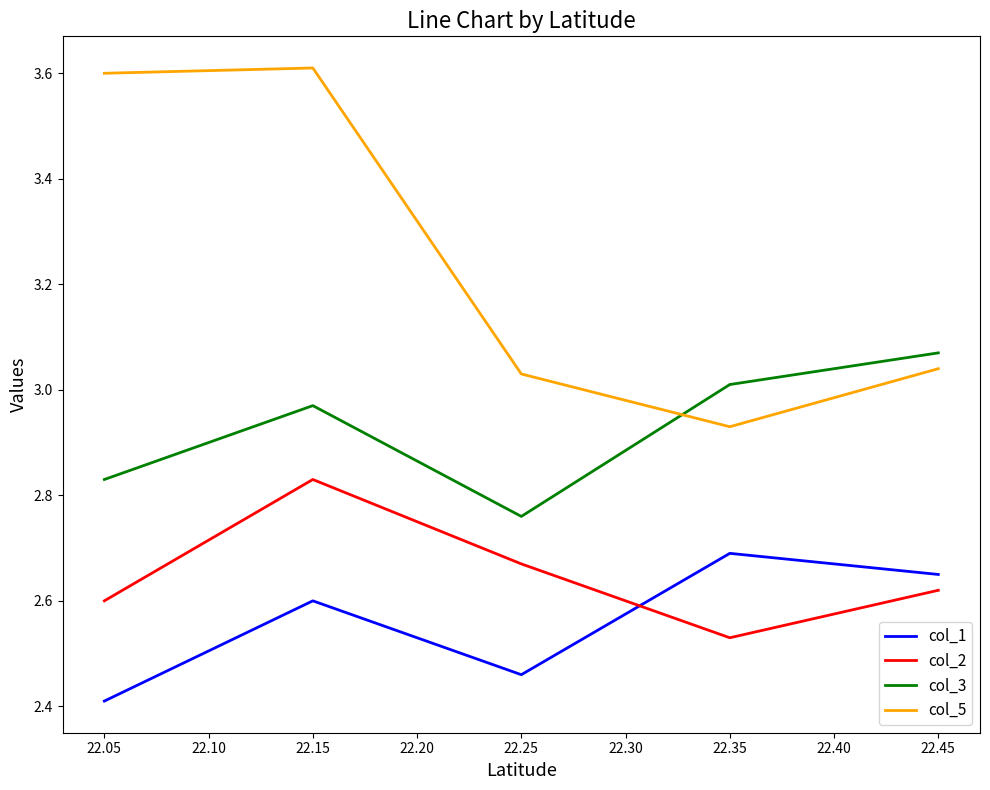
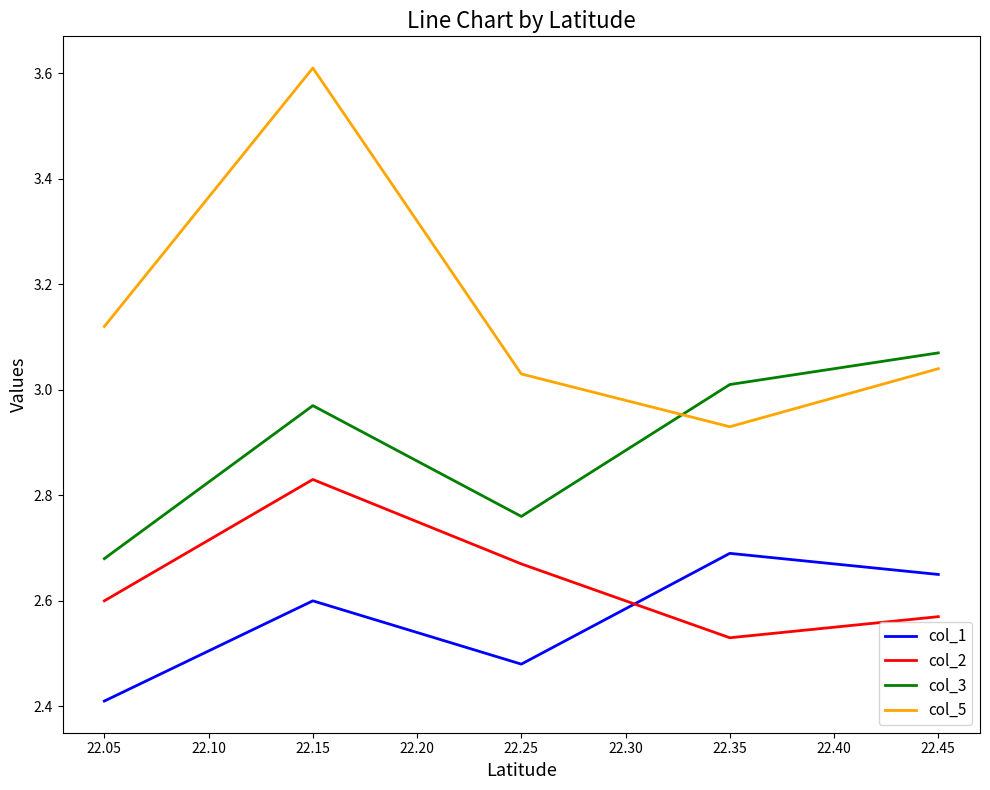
  {
    "col_1": {
      "22.05": 2.41,
      "22.15": 2.60,
-     "22.25": 2.46,
+     "22.25": 2.48,
      "22.35": 2.69,
      "22.45": 2.65
    },
    "col_2": {
      "22.05": 2.60,
      "22.15": 2.83,
      "22.25": 2.67,
      "22.35": 2.53,
-     "22.45": 2.62
+     "22.45": 2.57
    },
    "col_3": {
-     "22.05": 2.83,
+     "22.05": 2.68,
      "22.15": 2.97,
      "22.25": 2.76,
      "22.35": 3.01,
      "22.45": 3.07
    },
    "col_5": {
-     "22.05": 3.60,
+     "22.05": 3.12,
      "22.15": 3.61,
      "22.25": 3.03,
      "22.35": 2.93,
      "22.45": 3.04
    }
  }
